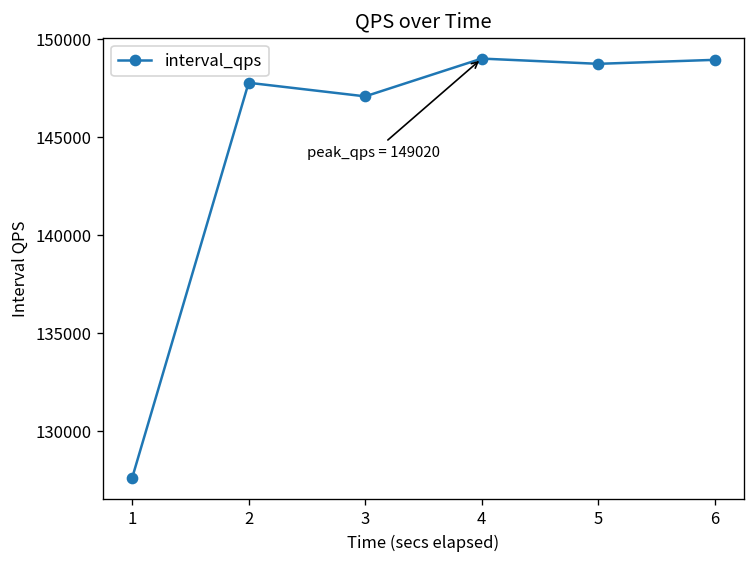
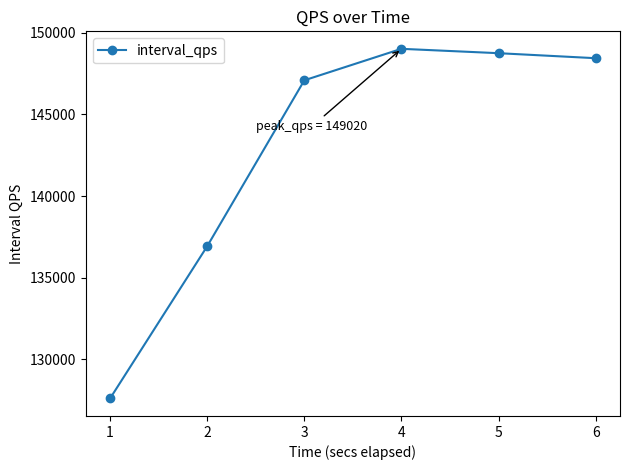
  {
    "1": 127600,
-   "2": 147800,
+   "2": 136900,
    "4": 149000,
    "5": 148800,
-   "6": 149000
+   "6": 148400
  }
